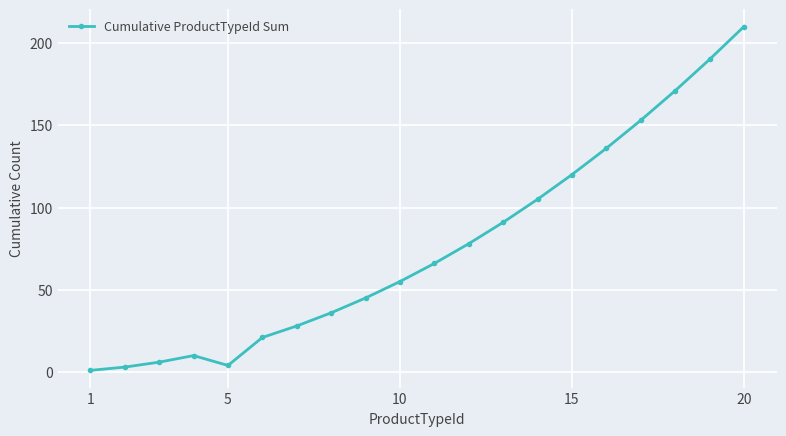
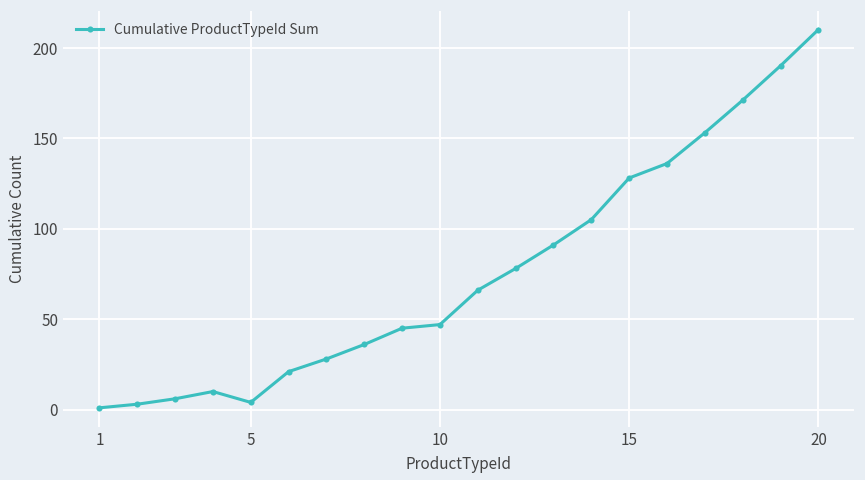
  {
    "1": 1,
    "5": 4,
-   "10": 55,
-   "15": 120,
+   "10": 47,
+   "15": 128,
    "20": 210
  }
